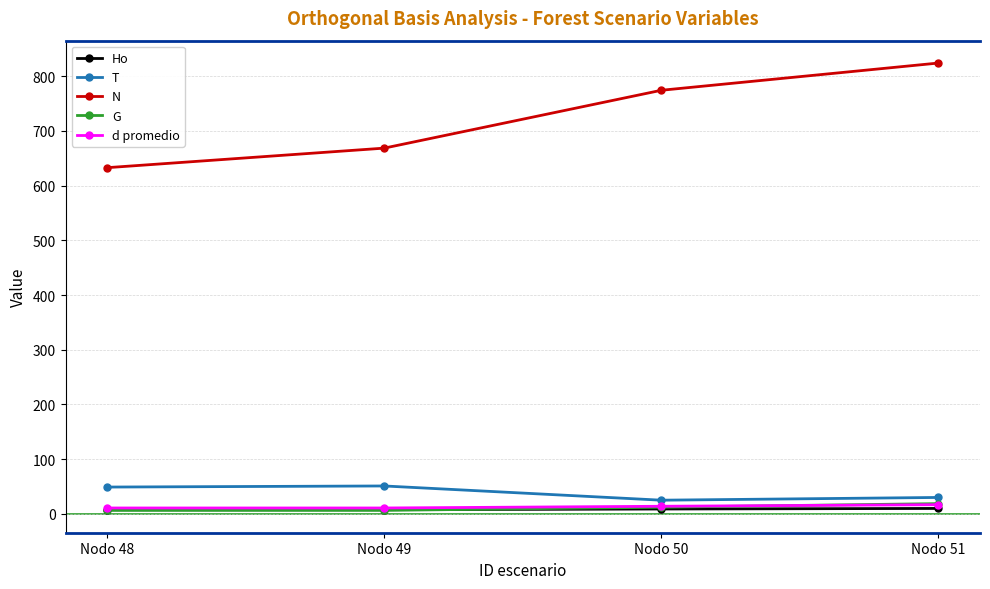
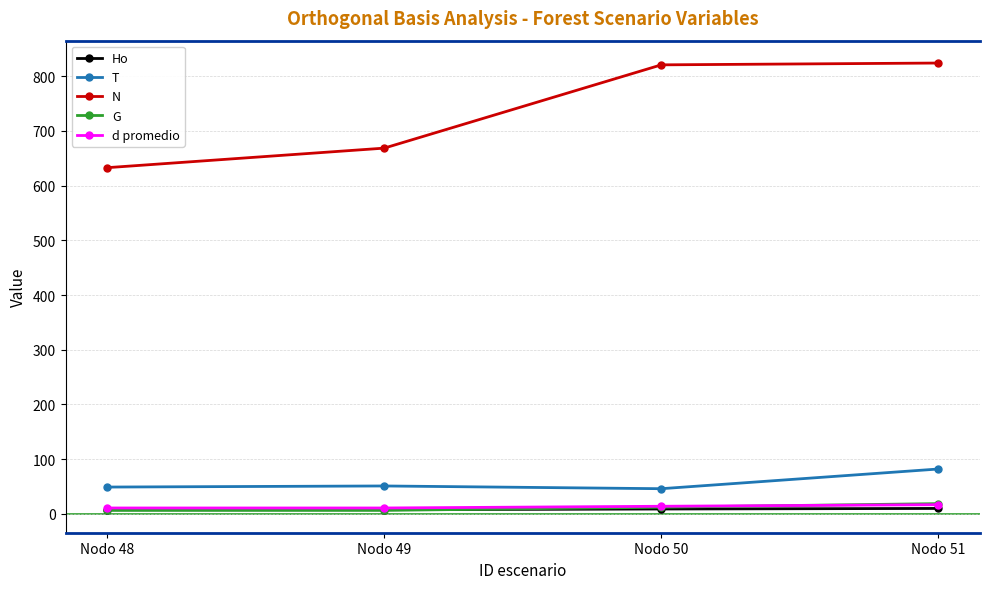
  {
    "Ho": {
      "Nodo 51": 10
    },
    "T": {
      "Nodo 48": 50,
      "Nodo 49": 50,
-     "Nodo 50": 30,
-     "Nodo 51": 30
+     "Nodo 50": 50,
+     "Nodo 51": 80
    },
    "N": {
      "Nodo 48": 630,
      "Nodo 49": 670,
-     "Nodo 50": 770,
+     "Nodo 50": 820,
      "Nodo 51": 820
    }
  }
